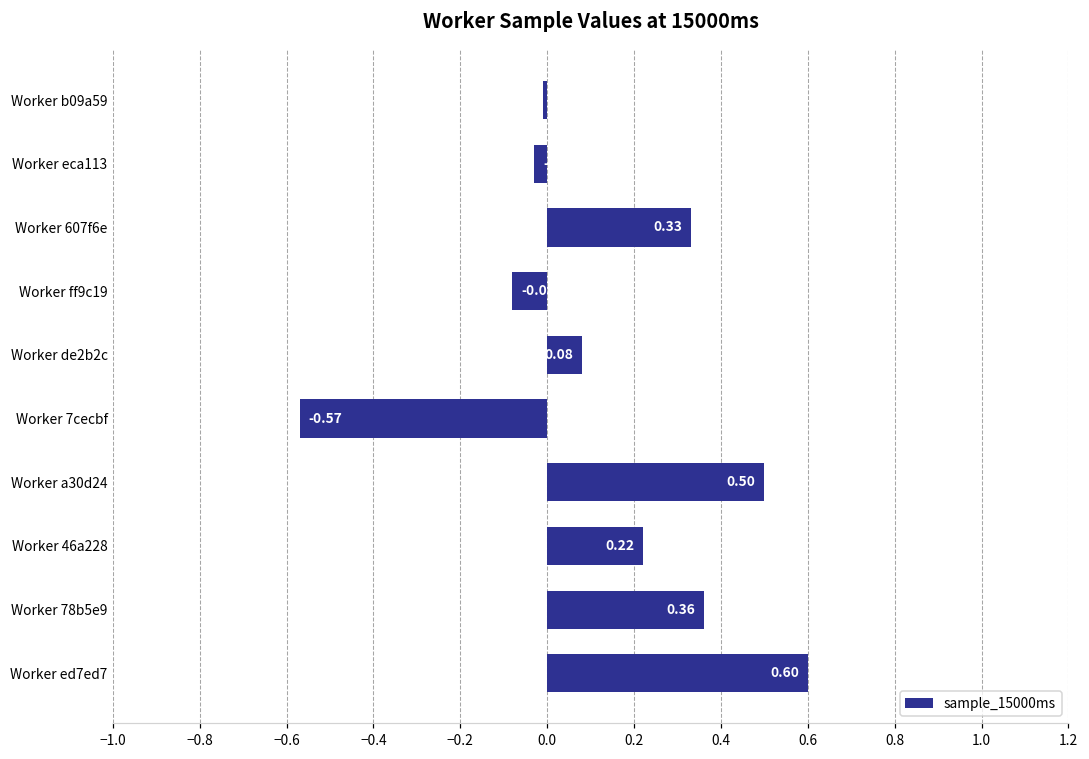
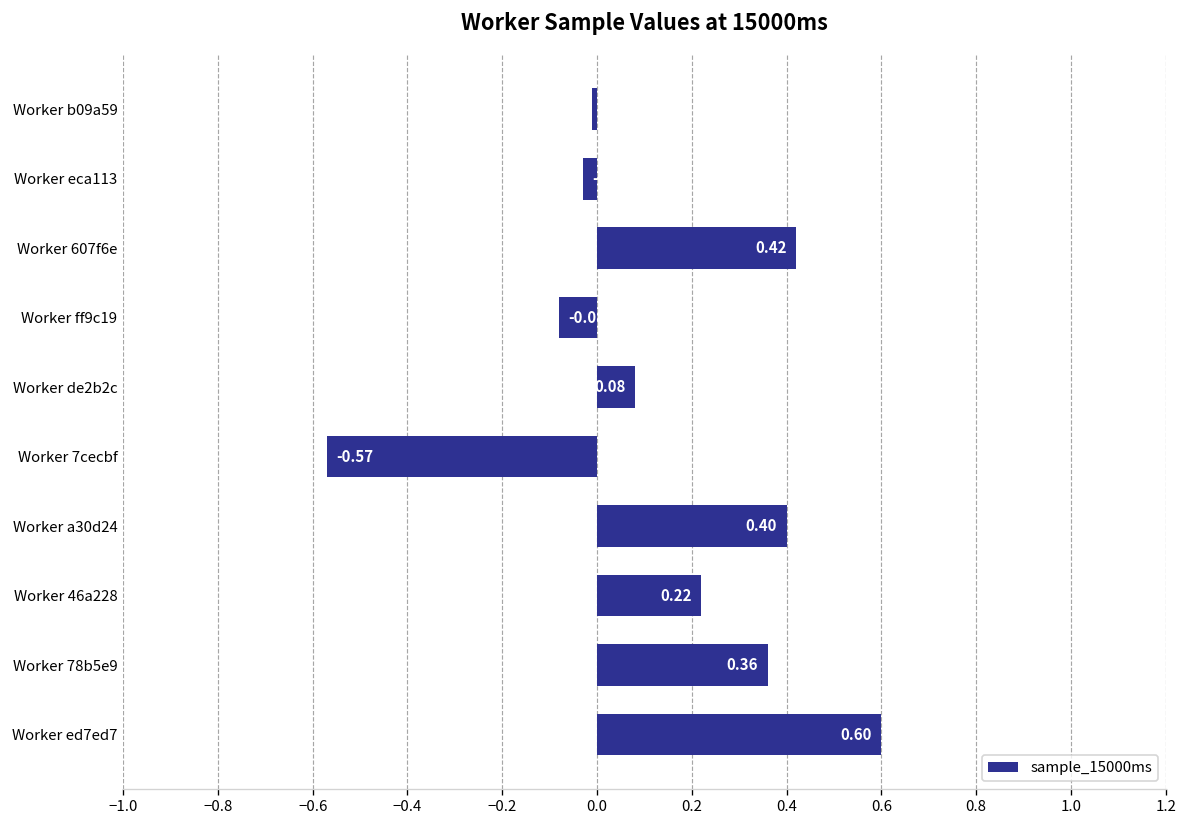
  {
-   "Worker 607f6e": 0.33,
+   "Worker 607f6e": 0.42,
    "Worker ff9c19": -0.08,
    "Worker de2b2c": 0.08,
    "Worker 7cecbf": -0.57,
-   "Worker a30d24": 0.50,
+   "Worker a30d24": 0.40,
    "Worker 46a228": 0.22,
    "Worker 78b5e9": 0.36,
    "Worker ed7ed7": 0.60
  }
